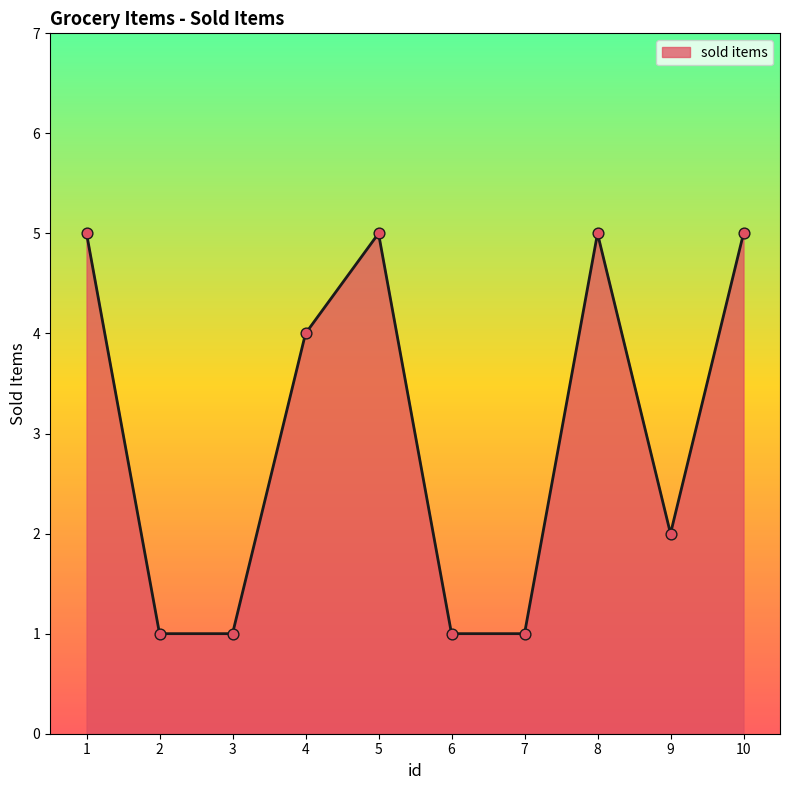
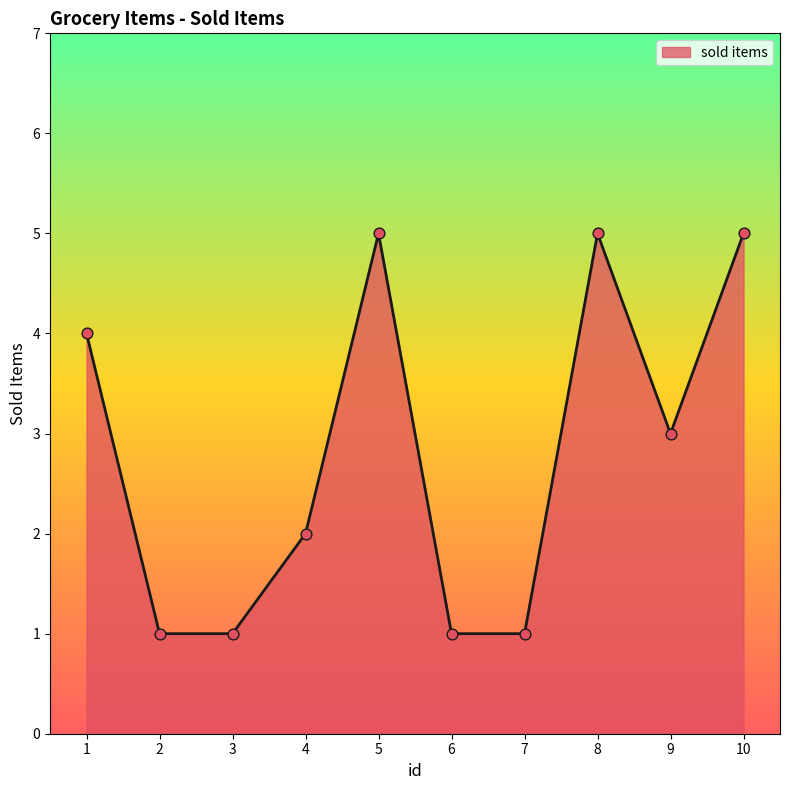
  {
-   "1": 5,
+   "1": 4,
    "2": 1,
    "3": 1,
-   "4": 4,
+   "4": 2,
    "5": 5,
    "6": 1,
    "7": 1,
    "8": 5,
-   "9": 2,
+   "9": 3,
    "10": 5
  }
